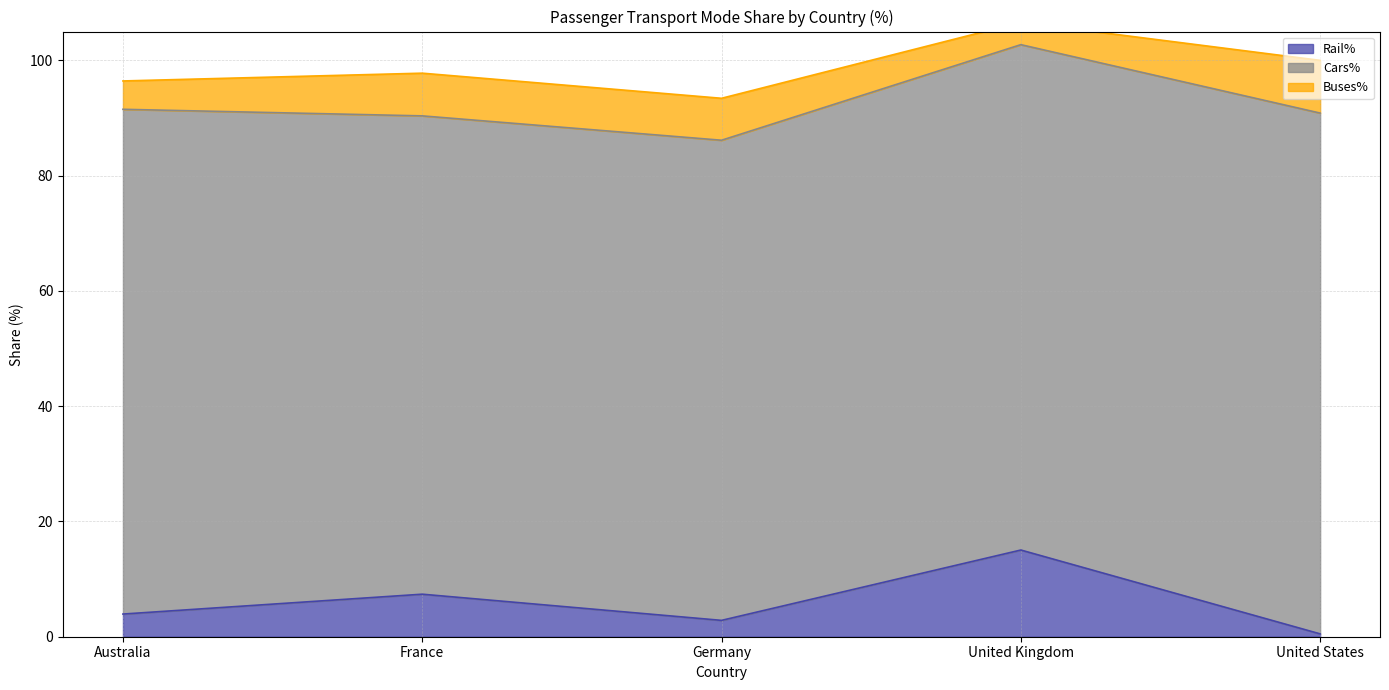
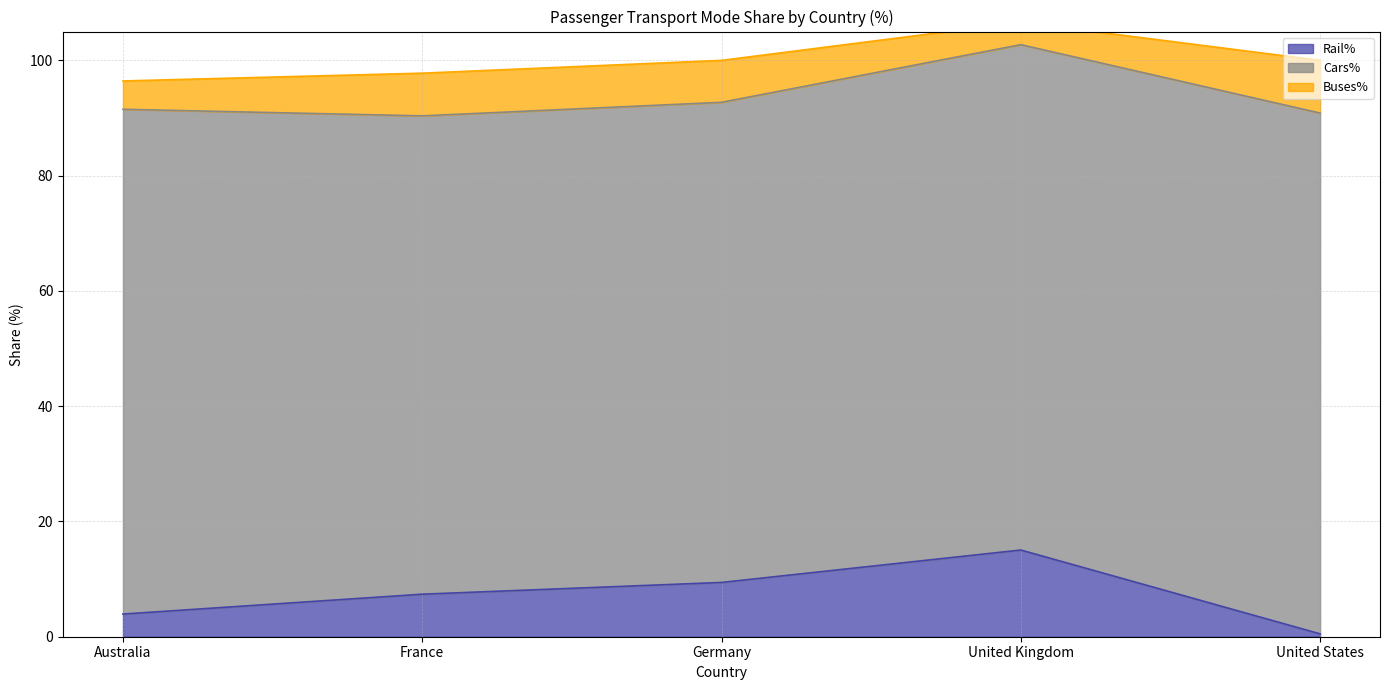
  {
    "Rail%": {
      "Australia": 4,
      "France": 7,
-     "Germany": 3,
+     "Germany": 9,
      "United Kingdom": 15,
      "United States": 0
    },
    "Cars%": {
      "Australia": 88,
      "France": 83,
      "Germany": 83,
      "United Kingdom": 88,
      "United States": 90
    },
    "Buses%": {
      "Australia": 5,
      "France": 7,
      "Germany": 7
    }
  }
